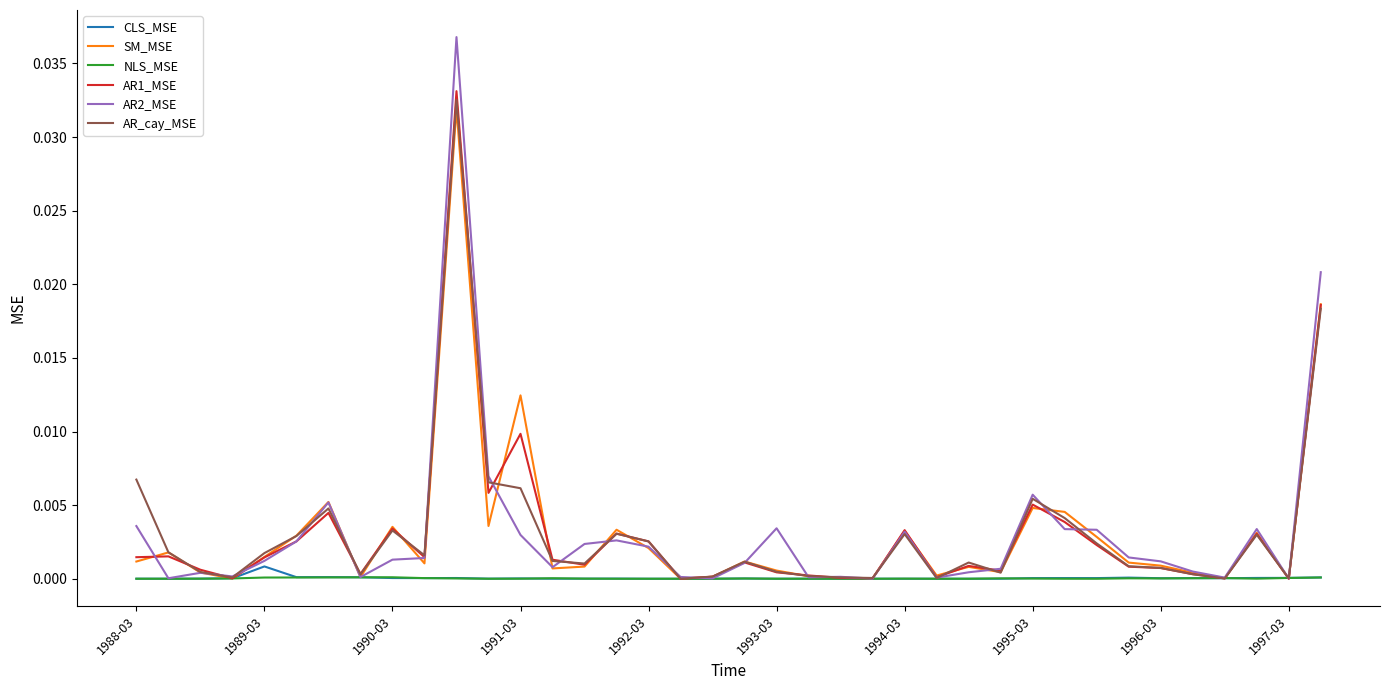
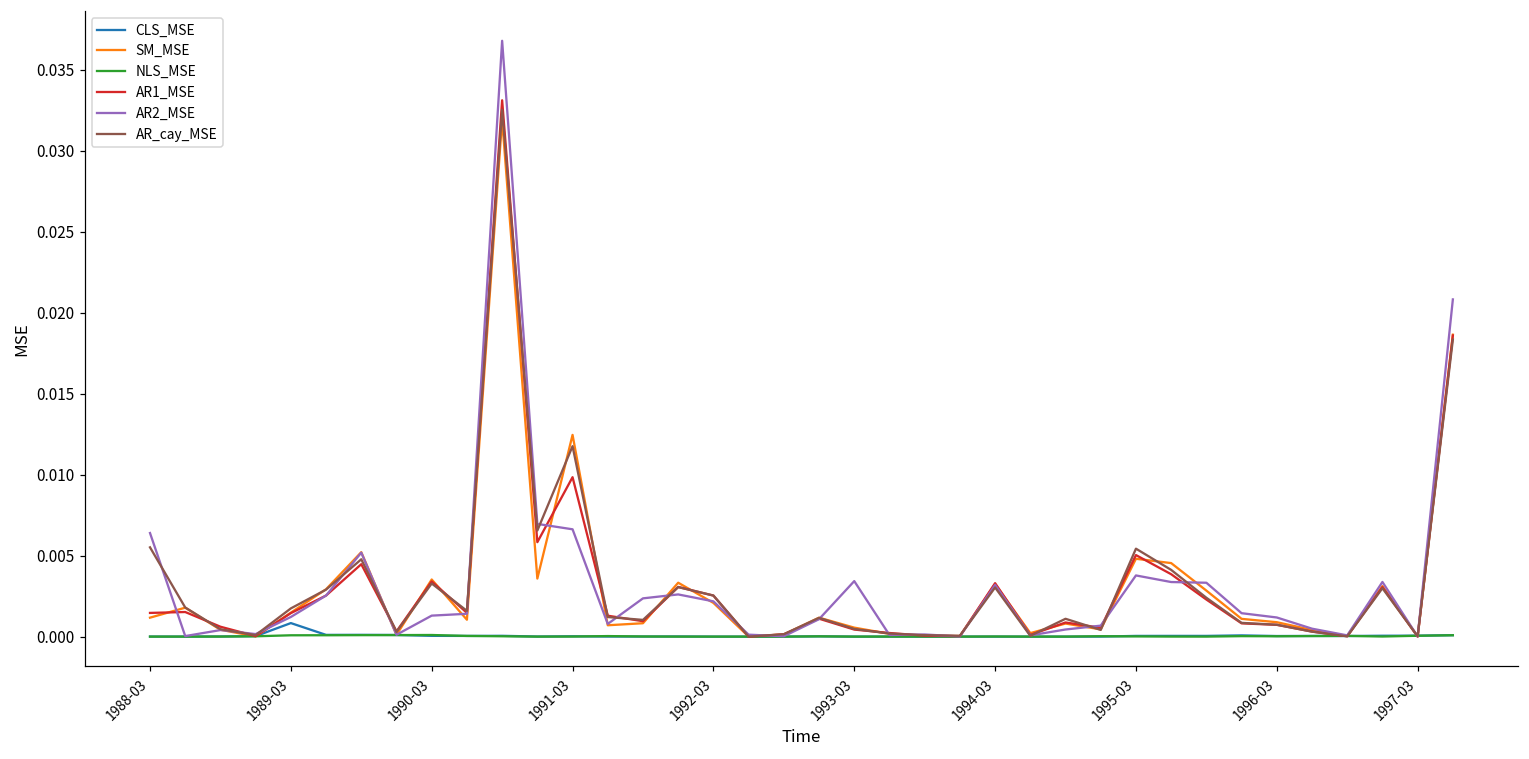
  {
    "CLS_MSE": {
      "1989-03": 0.0008
    },
    "SM_MSE": {
      "1988-03": 0.0012,
      "1991-03": 0.0125,
      "1995-03": 0.0048
    },
    "NLS_MSE": {
      "1989-03": 0.0001
    },
    "AR1_MSE": {
      "1988-03": 0.0015,
      "1991-03": 0.0098,
      "1995-03": 0.0050
    },
    "AR2_MSE": {
-     "1988-03": 0.0036,
+     "1988-03": 0.0064,
      "1989-03": 0.0012,
      "1990-03": 0.0013,
-     "1991-03": 0.0030,
+     "1991-03": 0.0066,
      "1993-03": 0.0034,
-     "1995-03": 0.0057,
+     "1995-03": 0.0038,
      "1996-03": 0.0012
    },
    "AR_cay_MSE": {
-     "1988-03": 0.0067,
+     "1988-03": 0.0055,
      "1989-03": 0.0017,
-     "1991-03": 0.0061,
+     "1991-03": 0.0118,
      "1995-03": 0.0054
    }
  }
